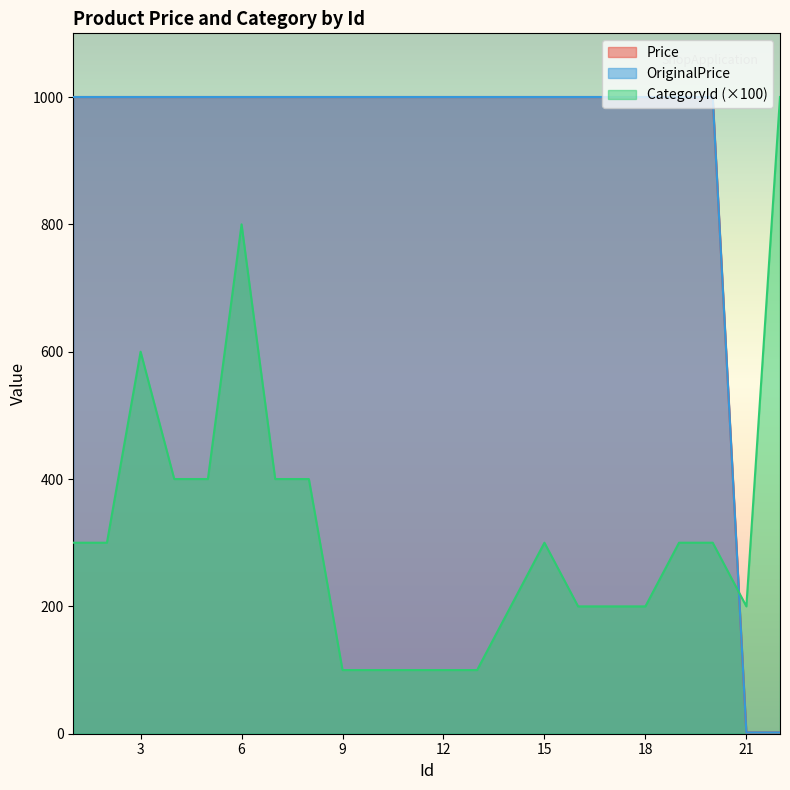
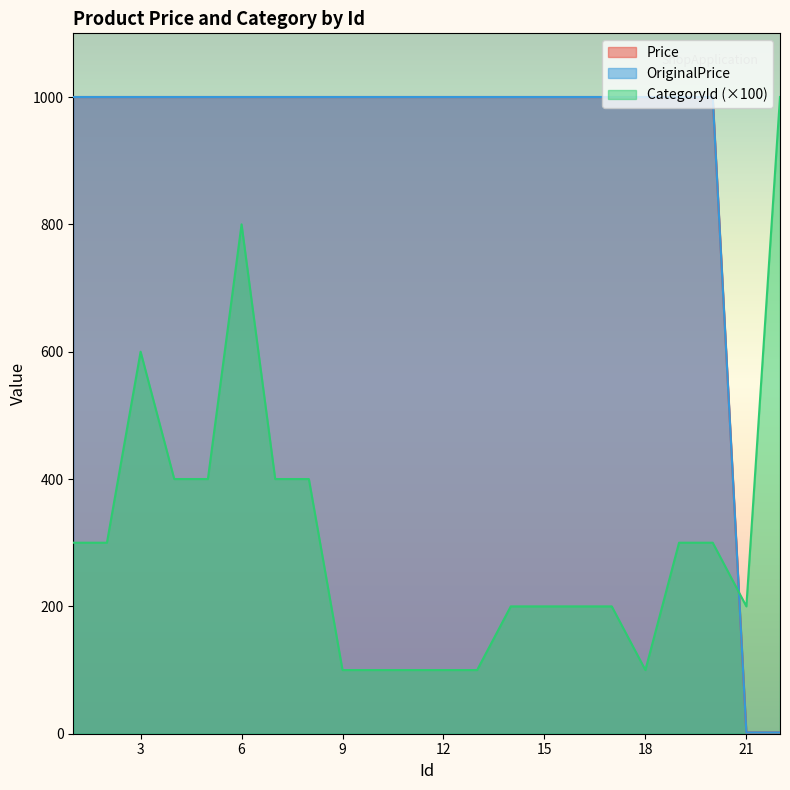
  {
    "OriginalPrice": {
      "3": 1000,
      "6": 1000,
      "9": 1000,
      "12": 1000,
      "15": 1000,
      "21": 0
    },
    "CategoryId (×100)": {
      "3": 600,
      "6": 800,
      "9": 100,
      "12": 100,
-     "15": 300,
-     "18": 200,
+     "15": 200,
+     "18": 100,
      "21": 200
    }
  }
